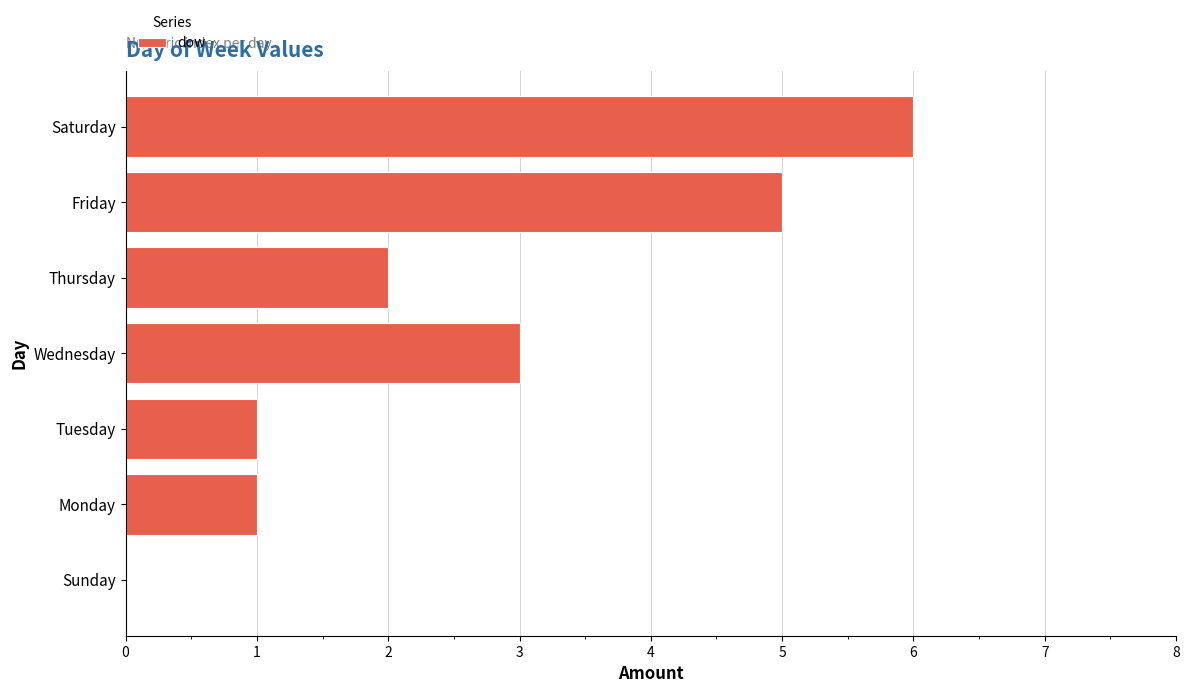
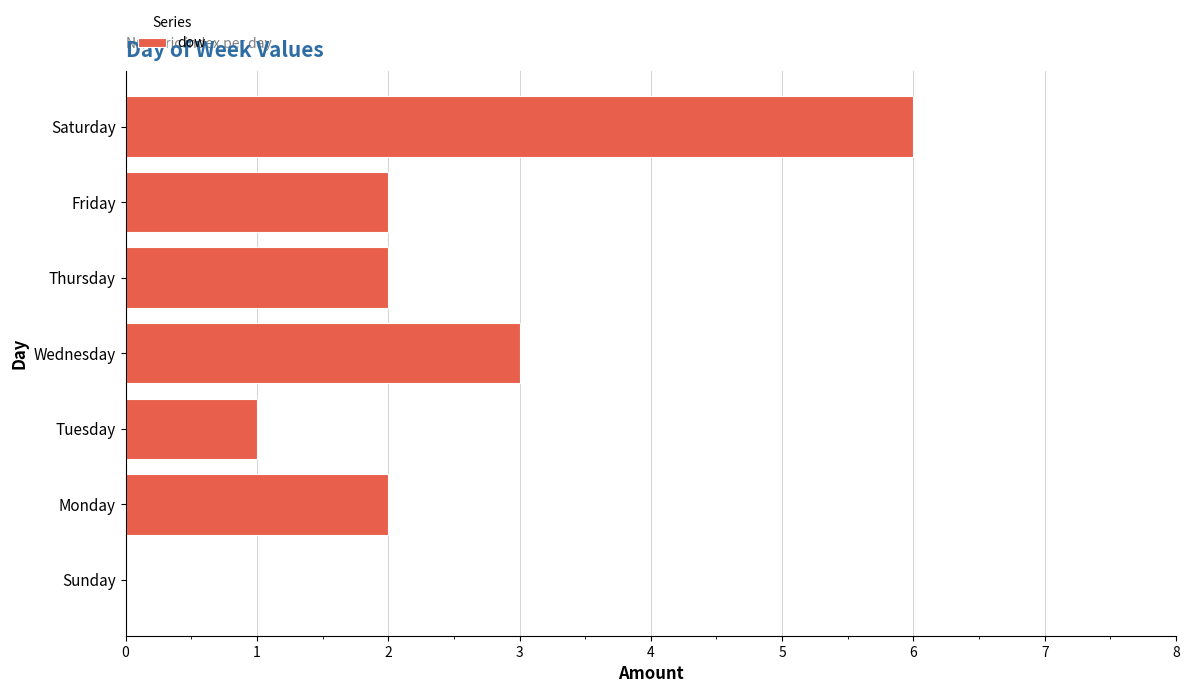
  {
    "Saturday": 6,
-   "Friday": 5,
+   "Friday": 2,
    "Thursday": 2,
    "Wednesday": 3,
    "Tuesday": 1,
-   "Monday": 1,
+   "Monday": 2,
    "Sunday": 0
  }
